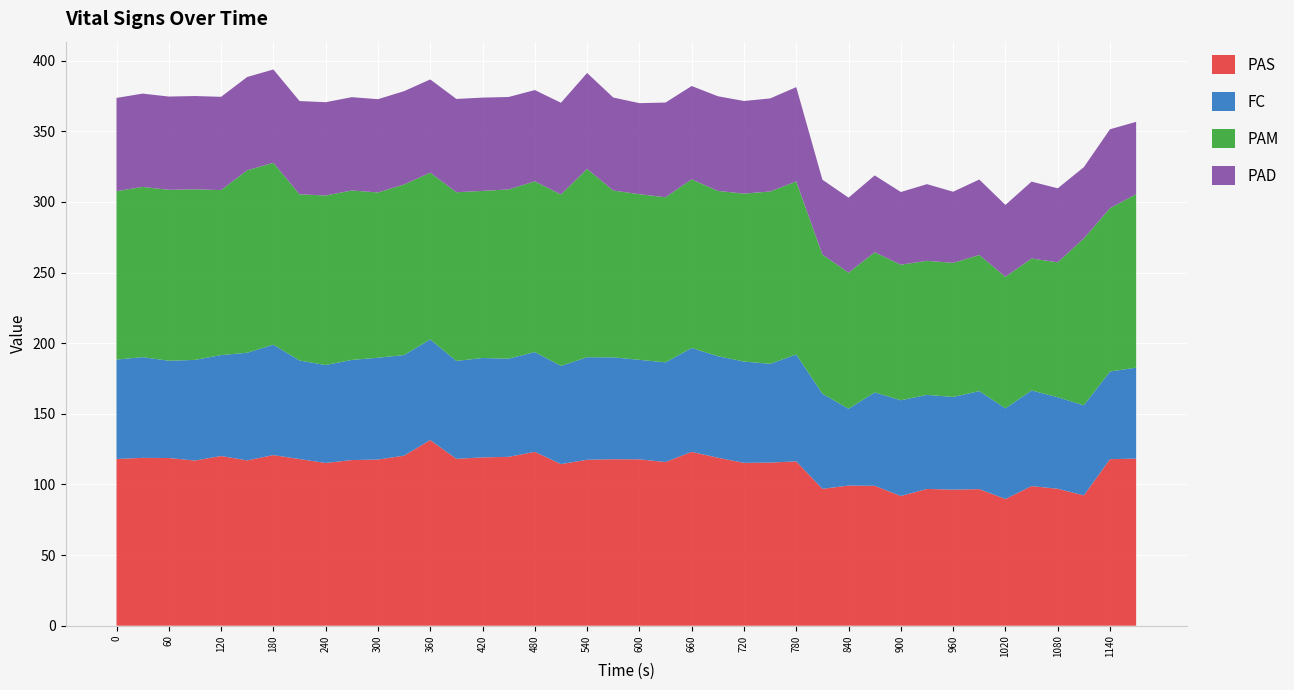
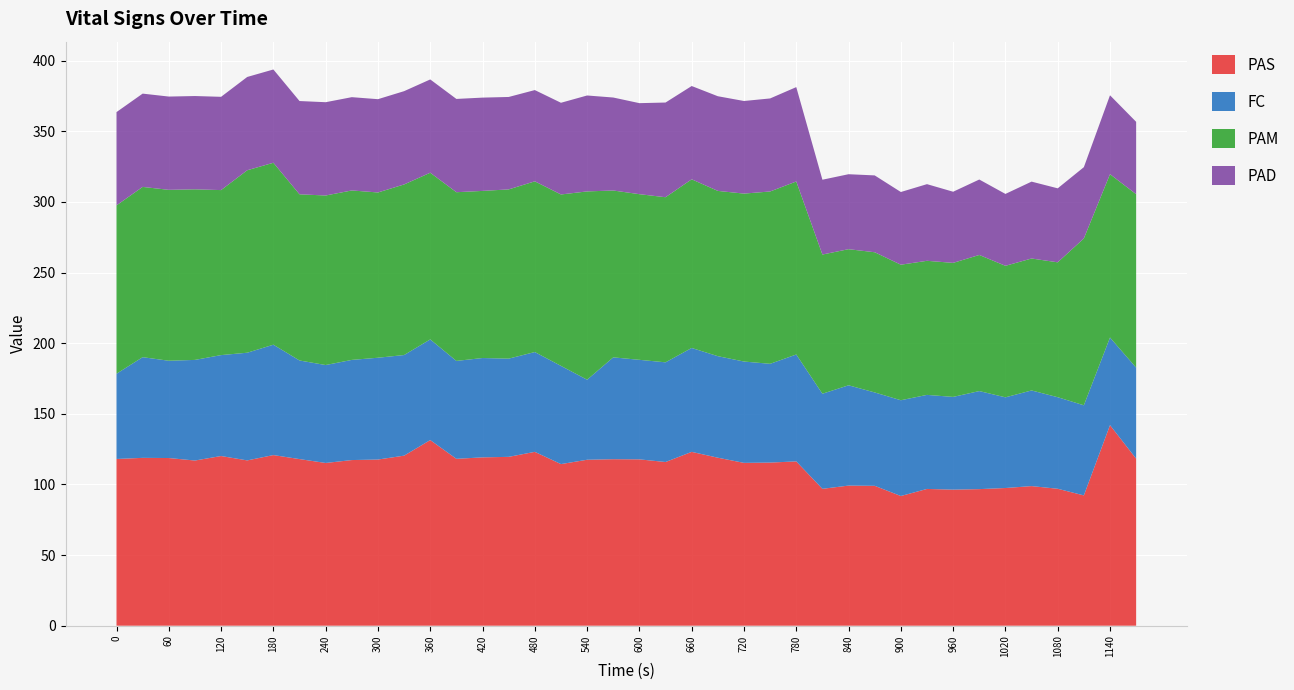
  {
    "PAS": {
      "0": 118,
      "60": 119,
      "120": 120,
      "180": 121,
      "240": 115,
      "300": 118,
      "360": 131,
      "420": 119,
      "480": 123,
      "540": 118,
      "600": 118,
      "660": 123,
      "720": 115,
      "780": 116,
      "840": 99,
      "900": 92,
      "960": 96,
-     "1020": 90,
+     "1020": 97,
      "1080": 97,
-     "1140": 118
+     "1140": 142
    },
    "FC": {
-     "0": 70,
+     "0": 60,
      "60": 69,
      "120": 71,
      "180": 78,
      "240": 69,
      "300": 72,
      "360": 71,
      "420": 70,
      "480": 71,
-     "540": 73,
+     "540": 57,
      "600": 70,
      "660": 74,
      "720": 72,
      "780": 76,
-     "840": 54,
+     "840": 71,
      "900": 68,
      "960": 66,
      "1020": 64,
      "1080": 65,
      "1140": 62
    },
    "PAM": {
      "0": 119,
      "60": 121,
      "120": 117,
      "180": 129,
      "240": 120,
      "300": 117,
      "360": 118,
      "420": 118,
      "480": 121,
      "540": 133,
      "600": 117,
      "660": 119,
      "720": 119,
      "780": 122,
      "840": 96,
      "900": 96,
      "960": 95,
      "1020": 93,
      "1080": 96,
      "1140": 116
    },
    "PAD": {
      "0": 66,
      "60": 66,
      "120": 66,
      "180": 66,
      "240": 66,
      "300": 66,
      "360": 66,
      "420": 66,
      "480": 65,
      "540": 68,
      "600": 64,
      "660": 66,
      "720": 66,
      "780": 67,
      "840": 53,
      "900": 51,
      "960": 50,
      "1020": 51,
      "1080": 52,
      "1140": 56
    }
  }
